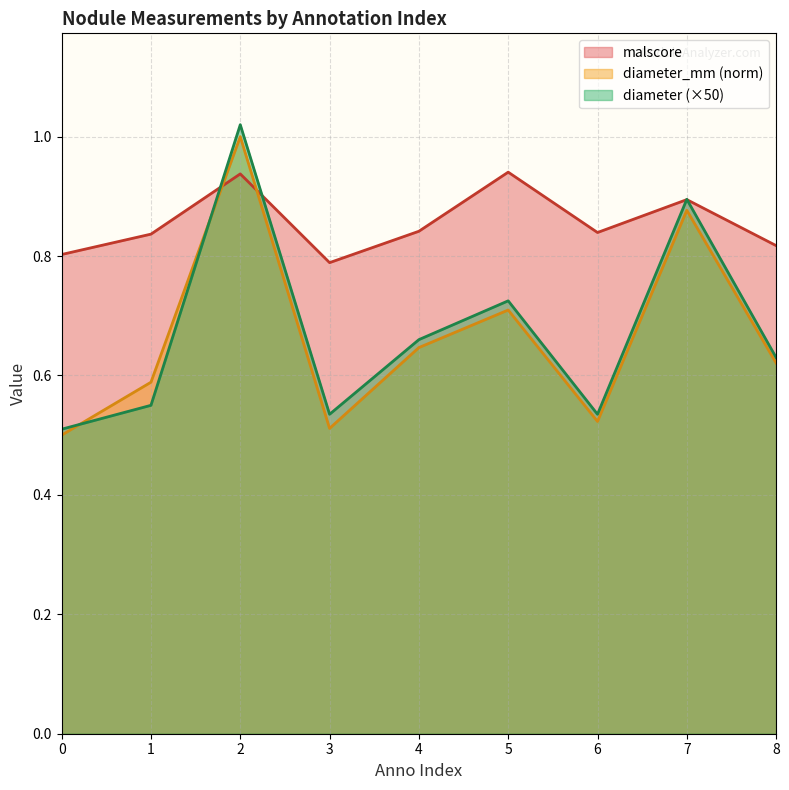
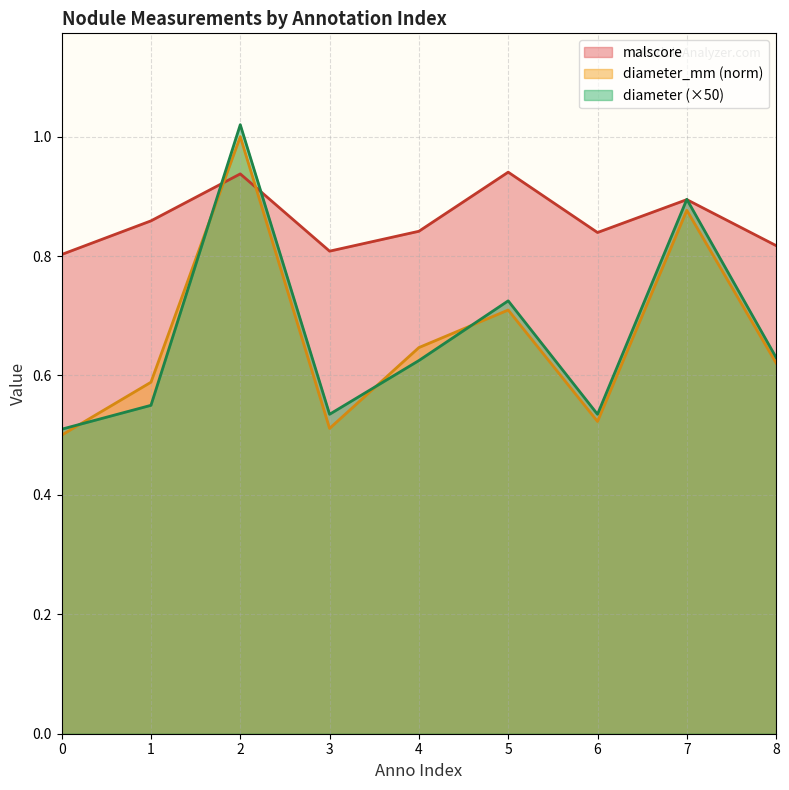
  {
    "malscore": {
      "0": 0.80,
-     "1": 0.84,
+     "1": 0.86,
      "2": 0.94,
-     "3": 0.79,
+     "3": 0.81,
      "4": 0.84,
      "5": 0.94,
      "6": 0.84,
      "8": 0.82
    },
    "diameter_mm (norm)": {
      "0": 0.50,
      "1": 0.59,
      "2": 1.00,
      "3": 0.51,
      "4": 0.65,
      "5": 0.71,
      "6": 0.52,
      "7": 0.88,
      "8": 0.62
    },
    "diameter (×50)": {
      "0": 0.51,
      "1": 0.55,
      "2": 1.02,
      "3": 0.53,
-     "4": 0.66,
+     "4": 0.63,
      "5": 0.73,
      "6": 0.53,
      "8": 0.63
    }
  }
